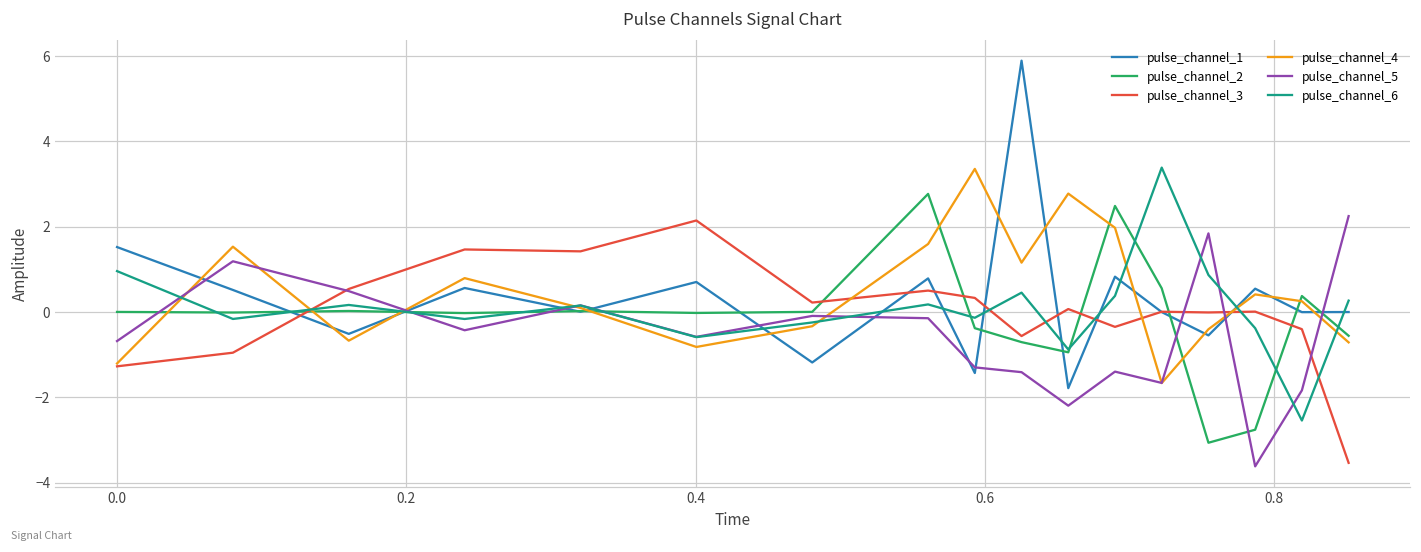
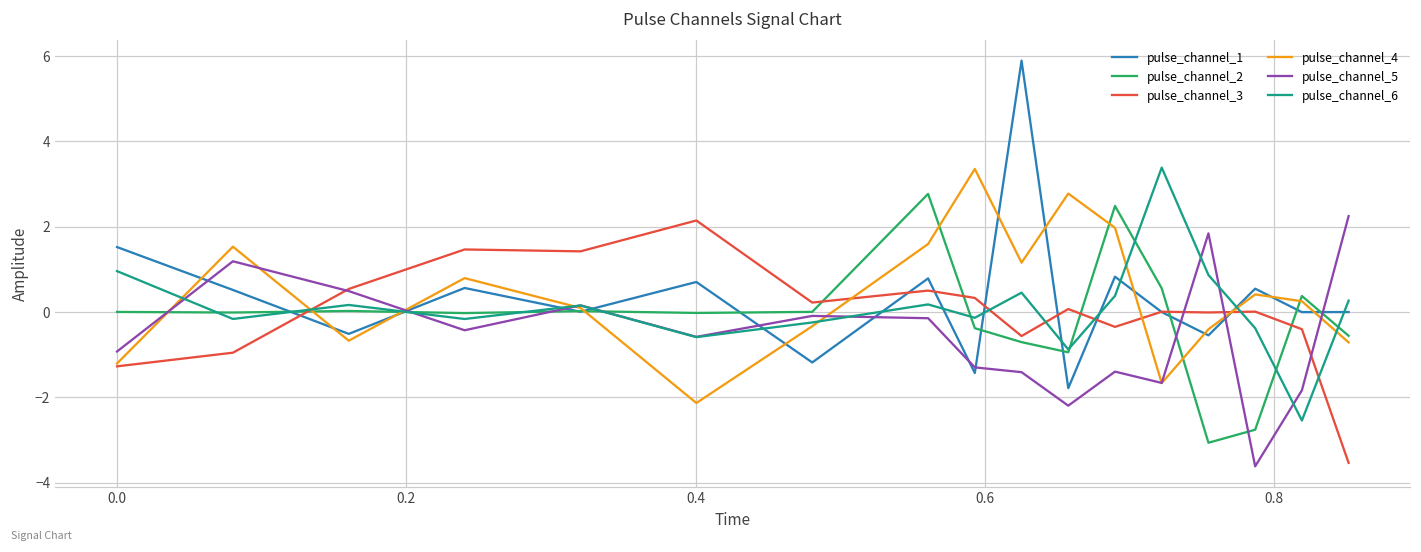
  {
    "pulse_channel_1": {
      "0.0": 1.5,
      "0.4": 0.7
    },
    "pulse_channel_3": {
      "0.0": -1.3,
      "0.4": 2.1
    },
    "pulse_channel_4": {
      "0.0": -1.2,
-     "0.4": -0.8
+     "0.4": -2.1
    },
    "pulse_channel_5": {
-     "0.0": -0.7
+     "0.0": -0.9
    }
  }
